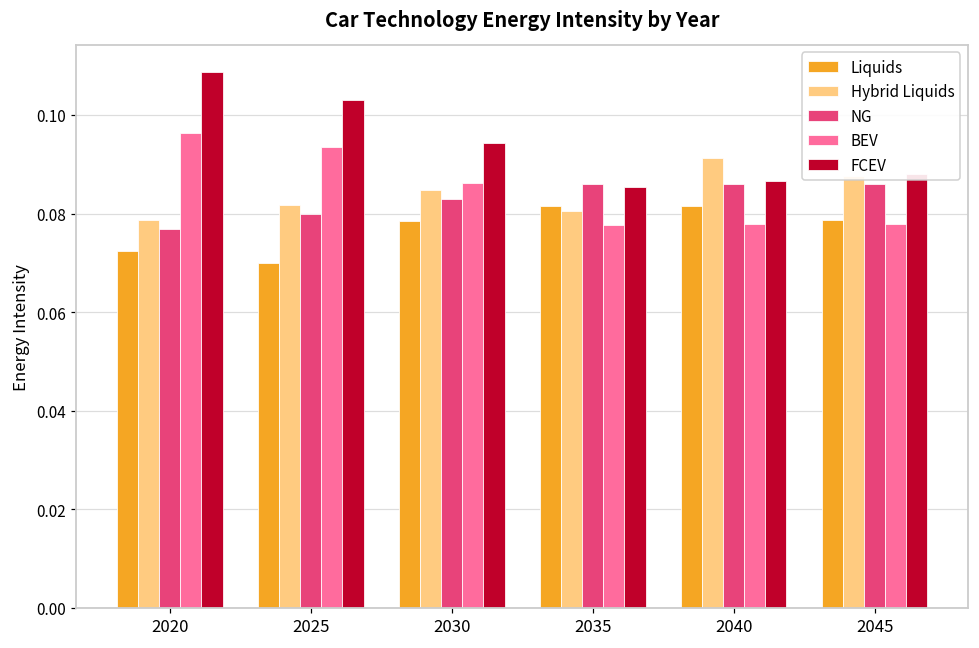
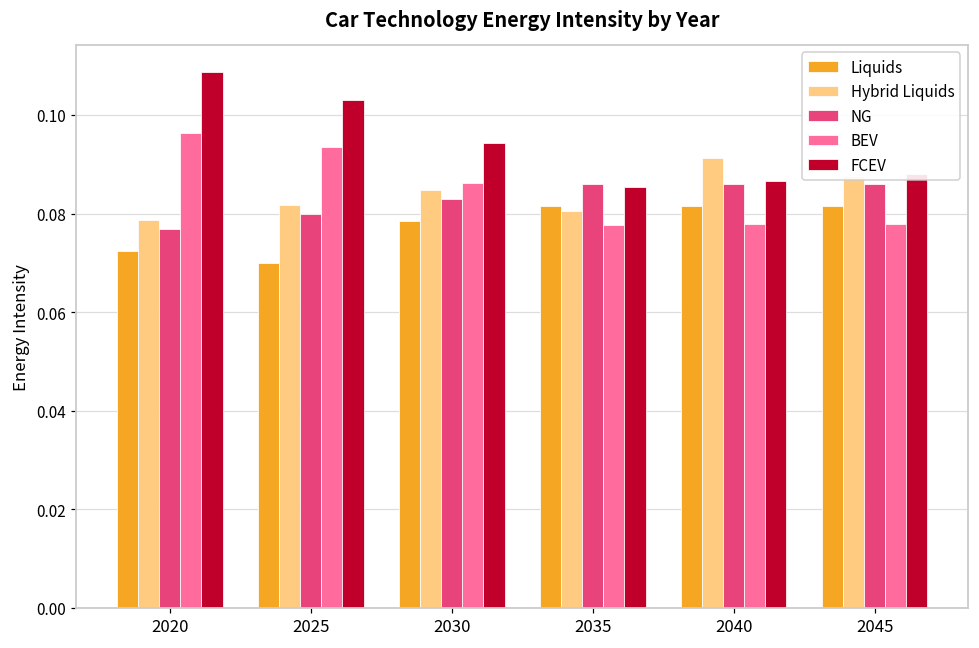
  {
    "Liquids": {
      "2020": 0.072,
      "2025": 0.070,
      "2030": 0.079,
      "2035": 0.082,
      "2040": 0.082,
-     "2045": 0.079
+     "2045": 0.082
    },
    "Hybrid Liquids": {
      "2020": 0.079,
      "2025": 0.082,
      "2030": 0.085,
      "2035": 0.081,
      "2040": 0.091,
      "2045": 0.088
    },
    "FCEV": {
      "2020": 0.109,
      "2025": 0.103,
      "2030": 0.094,
      "2035": 0.085,
      "2040": 0.087,
      "2045": 0.088
    }
  }
